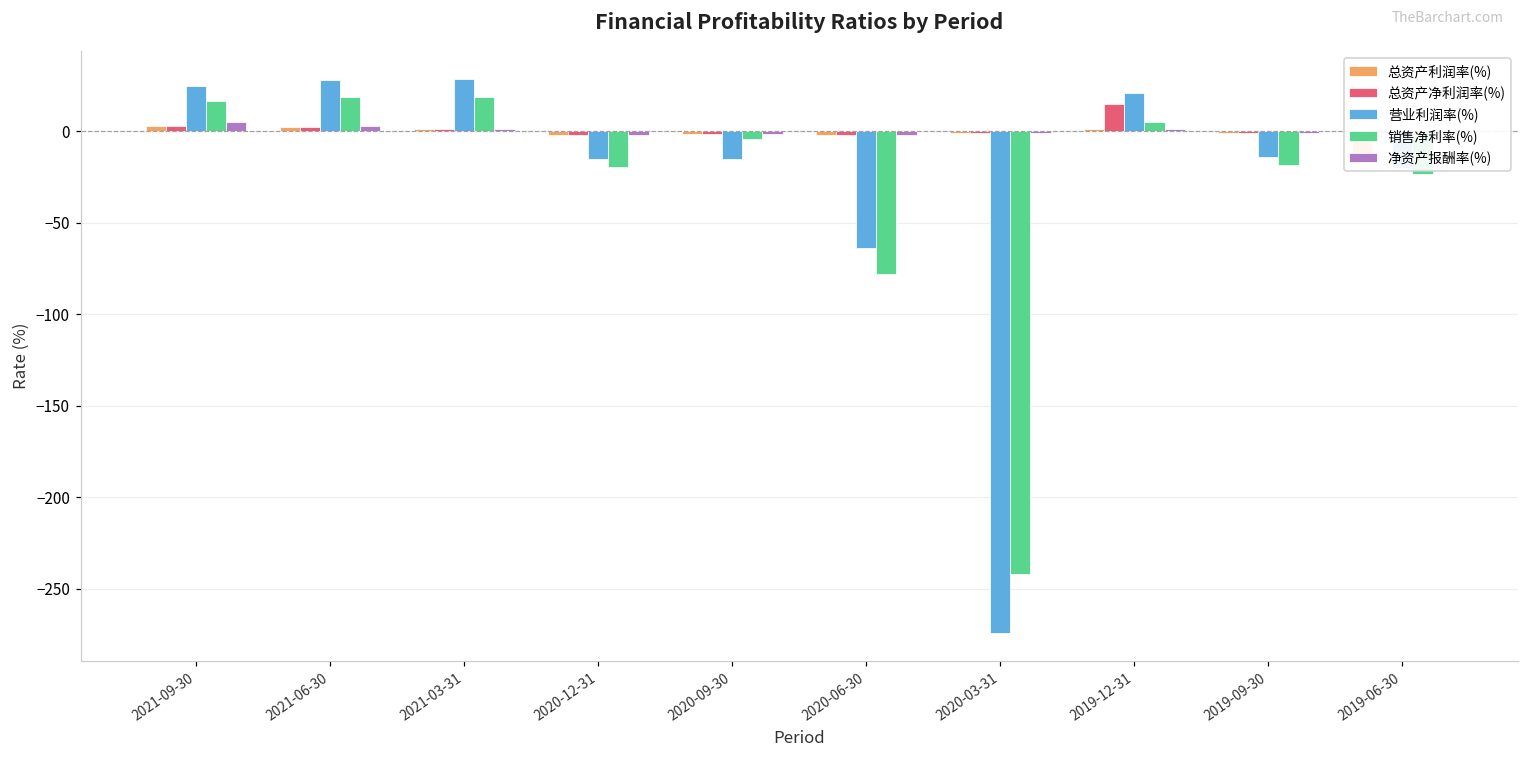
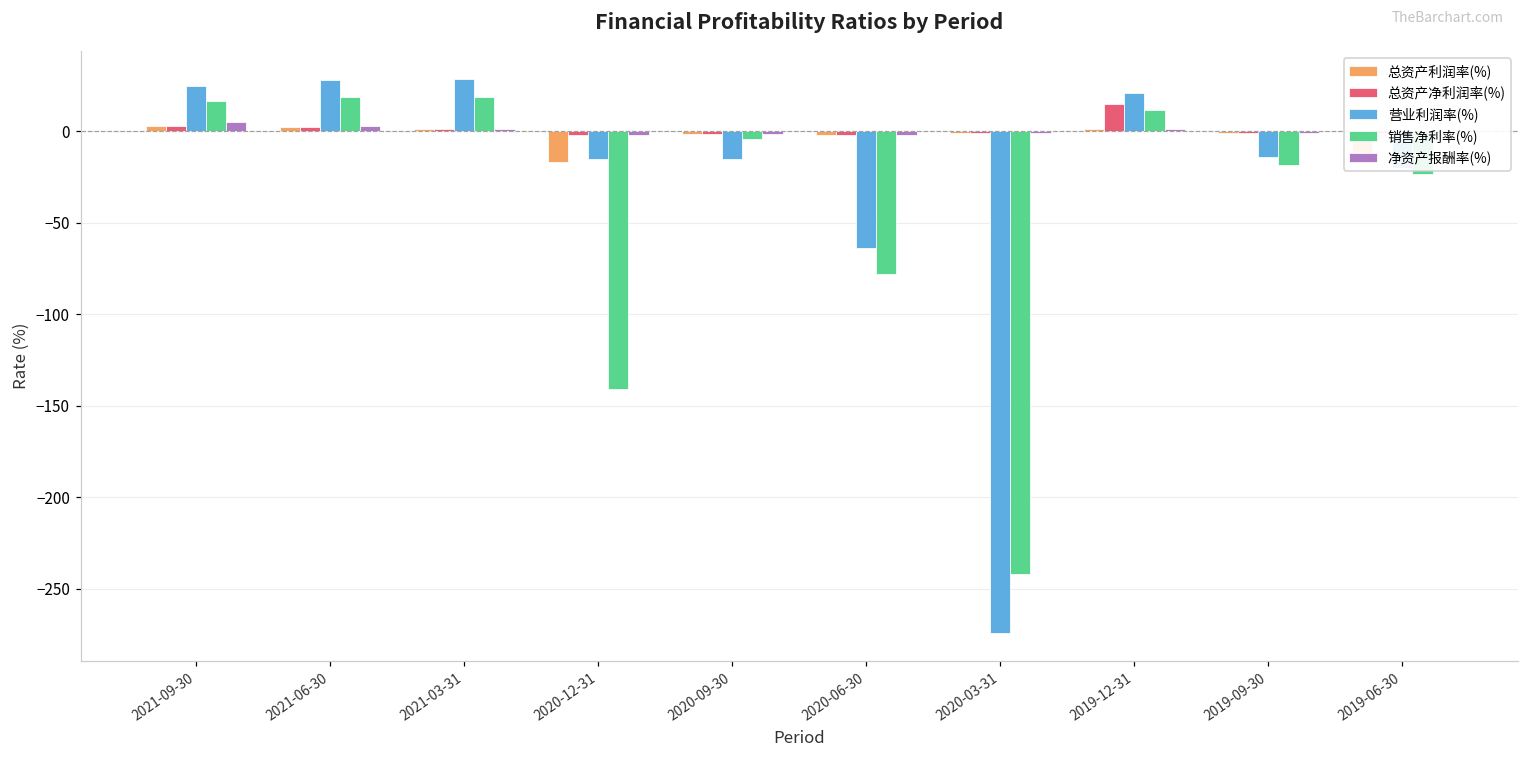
  {
    "总资产利润率(%)": {
      "2021-09-30": 3,
      "2021-06-30": 2,
-     "2020-12-31": -2,
+     "2020-12-31": -17,
      "2020-06-30": -2
    },
    "总资产净利润率(%)": {
      "2021-09-30": 3,
      "2021-06-30": 2,
      "2020-12-31": -2,
      "2020-06-30": -2,
      "2019-12-31": 15
    },
    "营业利润率(%)": {
      "2021-09-30": 25,
      "2021-06-30": 28,
      "2021-03-31": 29,
      "2020-12-31": -15,
      "2020-09-30": -15,
      "2020-06-30": -64,
      "2020-03-31": -274,
      "2019-12-31": 21,
      "2019-09-30": -14
    },
    "销售净利率(%)": {
      "2021-09-30": 17,
      "2021-06-30": 19,
      "2021-03-31": 19,
-     "2020-12-31": -20,
+     "2020-12-31": -141,
      "2020-09-30": -4,
      "2020-06-30": -78,
      "2020-03-31": -242,
-     "2019-12-31": 5,
+     "2019-12-31": 12,
      "2019-09-30": -18,
      "2019-06-30": -23
    },
    "净资产报酬率(%)": {
      "2021-09-30": 5,
      "2021-06-30": 3,
      "2020-12-31": -2,
      "2020-06-30": -2
    }
  }
